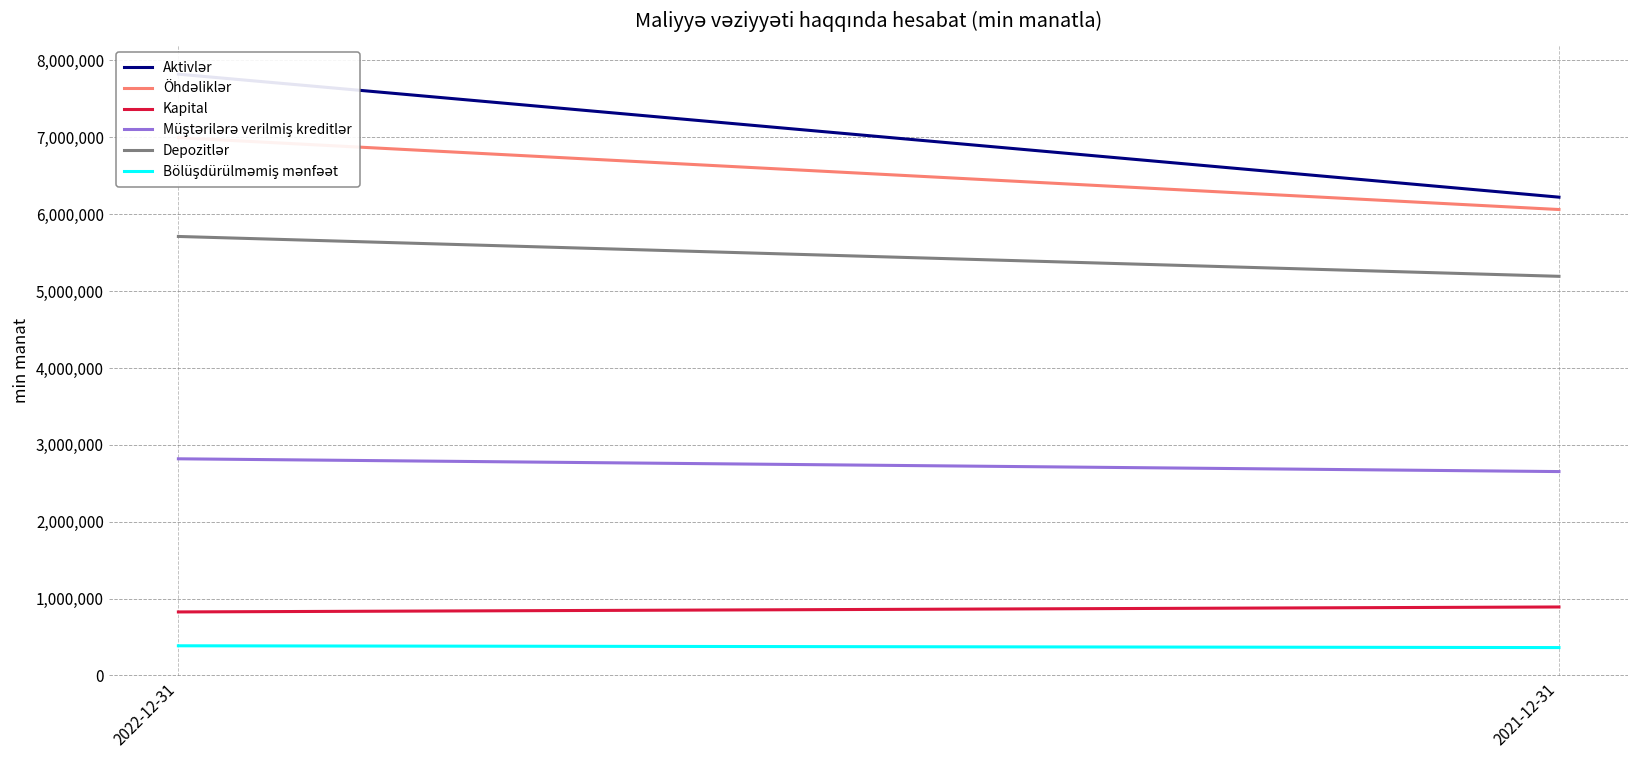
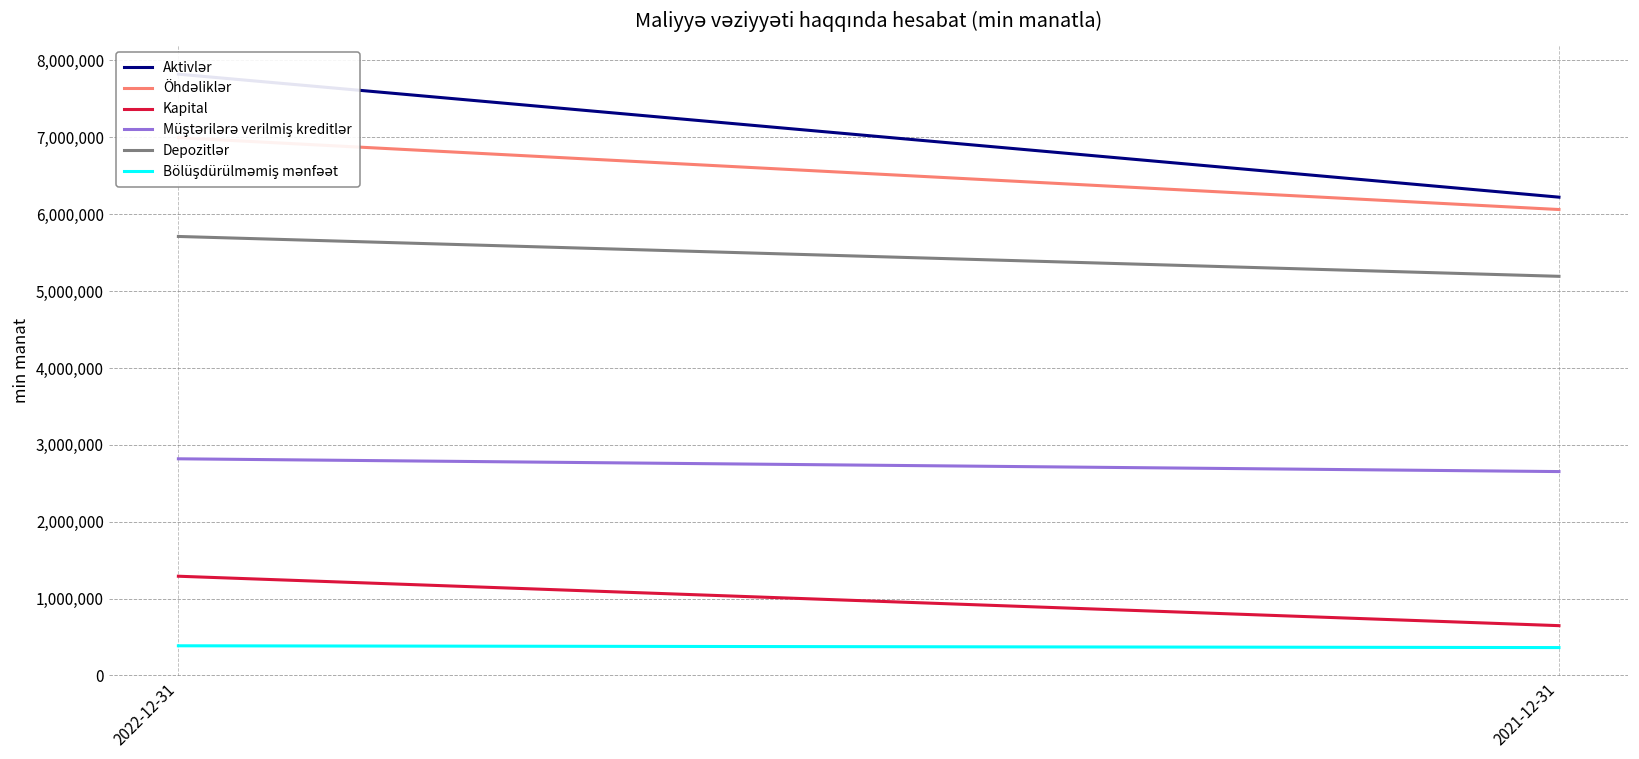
  {
    "Aktivlər": {
      "2021-12-31": "6,200,000"
    },
    "Öhdəliklər": {
      "2021-12-31": "6,100,000"
    },
    "Kapital": {
-     "2022-12-31": "800,000",
-     "2021-12-31": "900,000"
+     "2022-12-31": "1,300,000",
+     "2021-12-31": "600,000"
    },
    "Müştərilərə verilmiş kreditlər": {
      "2022-12-31": "2,800,000",
      "2021-12-31": "2,700,000"
    },
    "Depozitlər": {
      "2022-12-31": "5,700,000",
      "2021-12-31": "5,200,000"
    },
    "Bölüşdürülməmiş mənfəət": {
      "2022-12-31": "400,000",
      "2021-12-31": "400,000"
    }
  }
